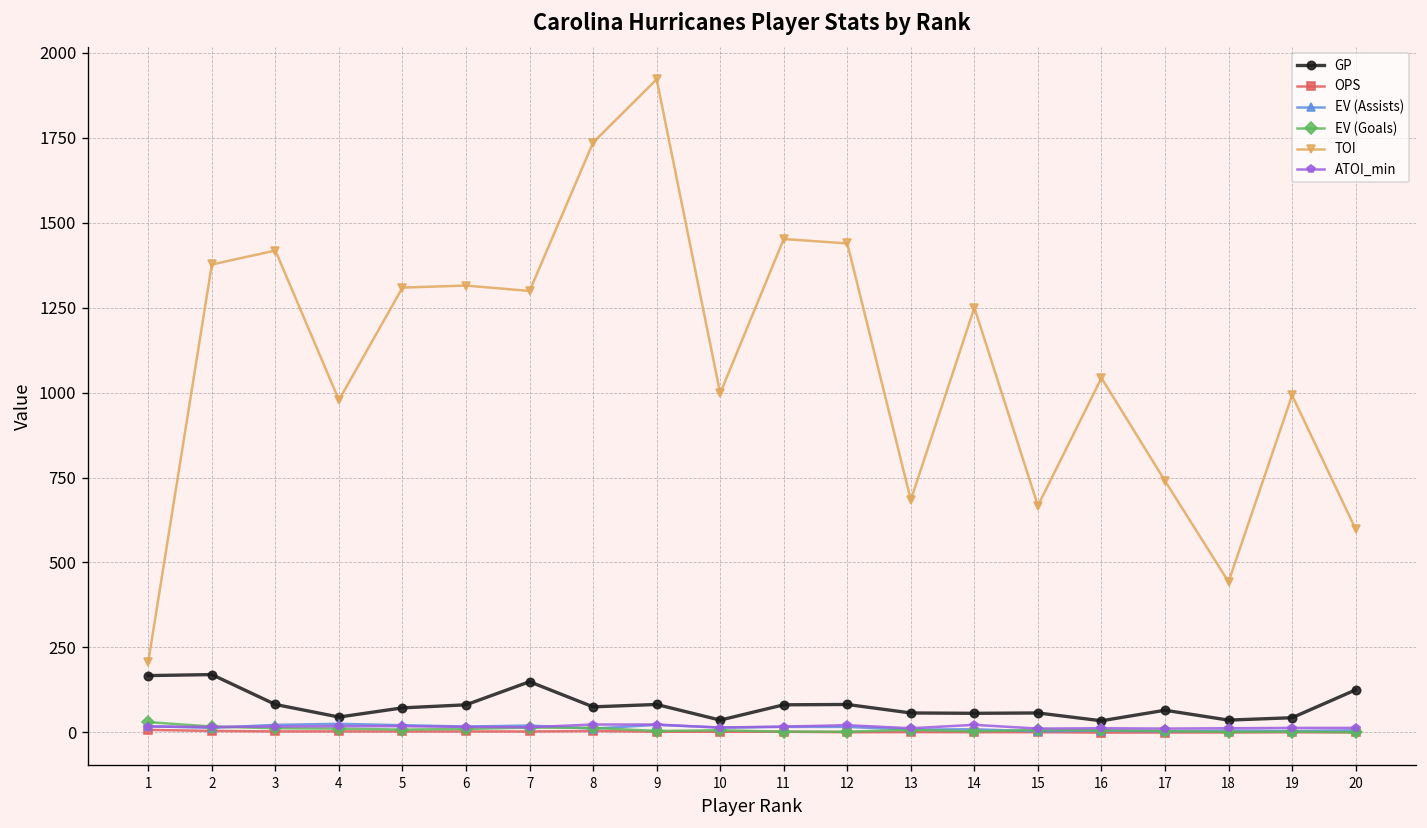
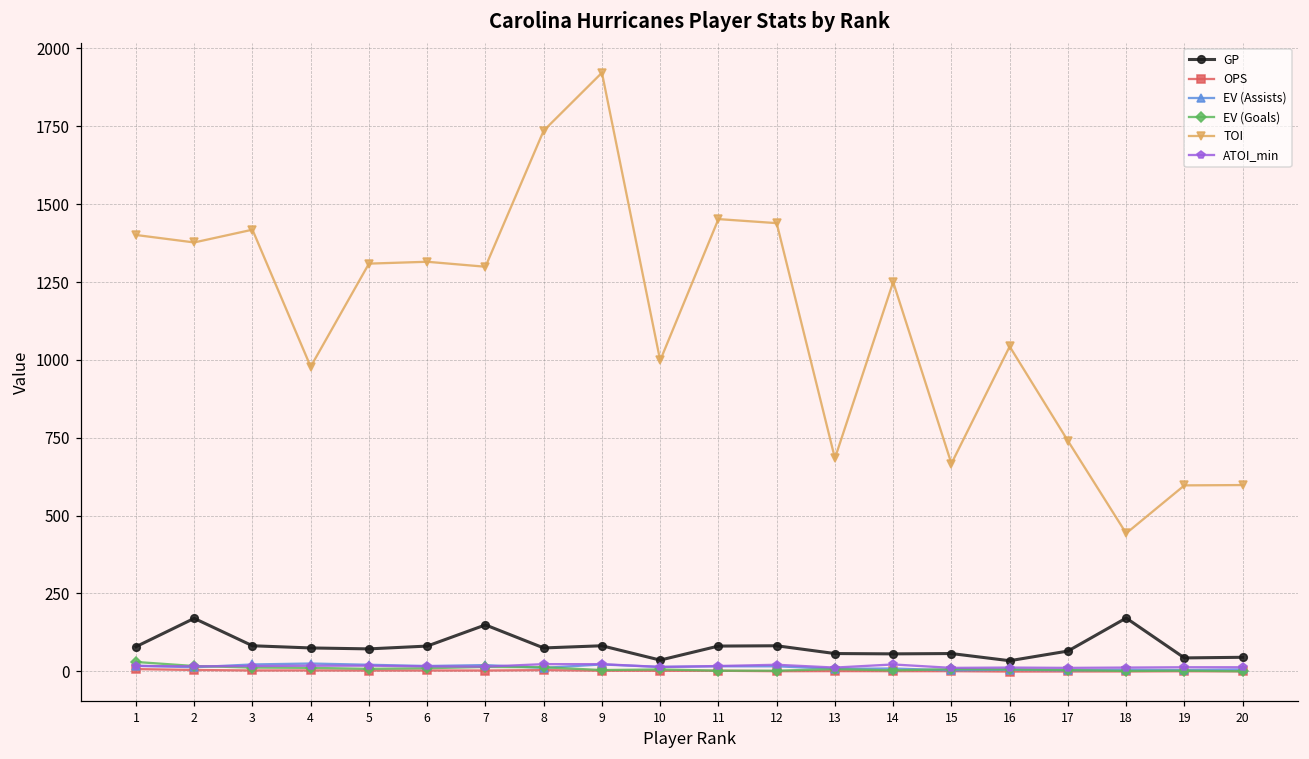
  {
    "GP": {
-     "1": 170,
+     "1": 80,
      "2": 170,
      "3": 80,
-     "4": 50,
+     "4": 80,
      "5": 70,
      "6": 80,
      "7": 150,
      "8": 80,
      "9": 80,
      "10": 40,
      "11": 80,
      "12": 80,
      "13": 60,
      "14": 60,
      "15": 60,
      "16": 30,
      "17": 70,
-     "18": 40,
+     "18": 170,
      "19": 40,
-     "20": 130
+     "20": 50
    },
    "OPS": {
      "1": 10,
      "3": 0,
      "7": 0
    },
    "EV (Goals)": {
      "1": 30
    },
    "TOI": {
-     "1": 210,
+     "1": 1400,
      "2": 1380,
      "3": 1420,
      "4": 980,
      "5": 1310,
      "6": 1320,
      "7": 1300,
      "8": 1740,
      "9": 1920,
      "10": 1000,
      "11": 1450,
      "12": 1440,
      "13": 680,
      "14": 1250,
      "15": 670,
      "16": 1040,
      "17": 740,
      "18": 440,
-     "19": 990,
+     "19": 600,
      "20": 600
    },
    "ATOI_min": {
      "8": 20,
      "14": 20
    }
  }
